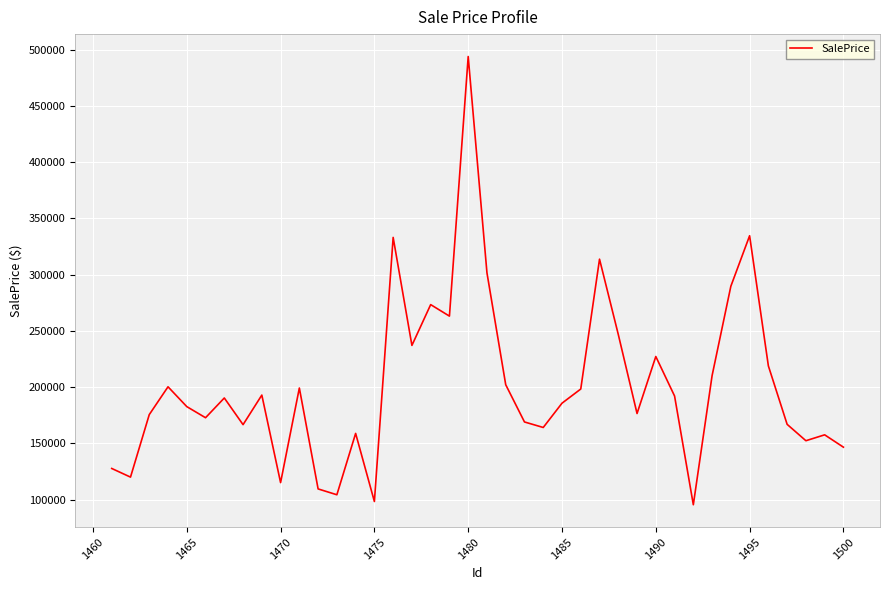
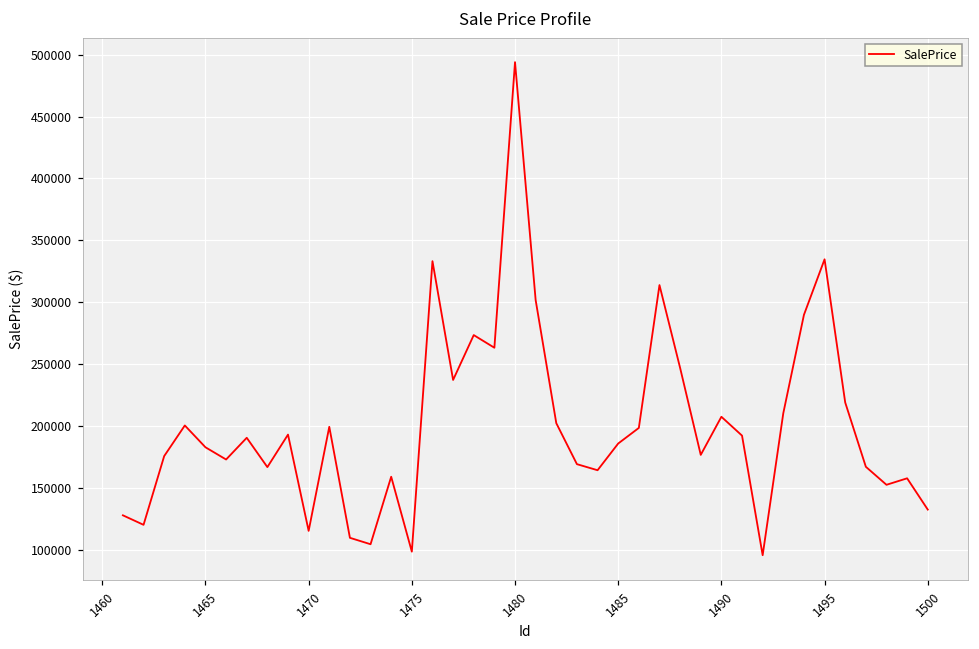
  {
    "1465": 183000,
    "1470": 115000,
    "1475": 98000,
    "1480": 494000,
    "1485": 186000,
-   "1490": 227000,
+   "1490": 207000,
    "1495": 335000,
-   "1500": 147000
+   "1500": 132000
  }
